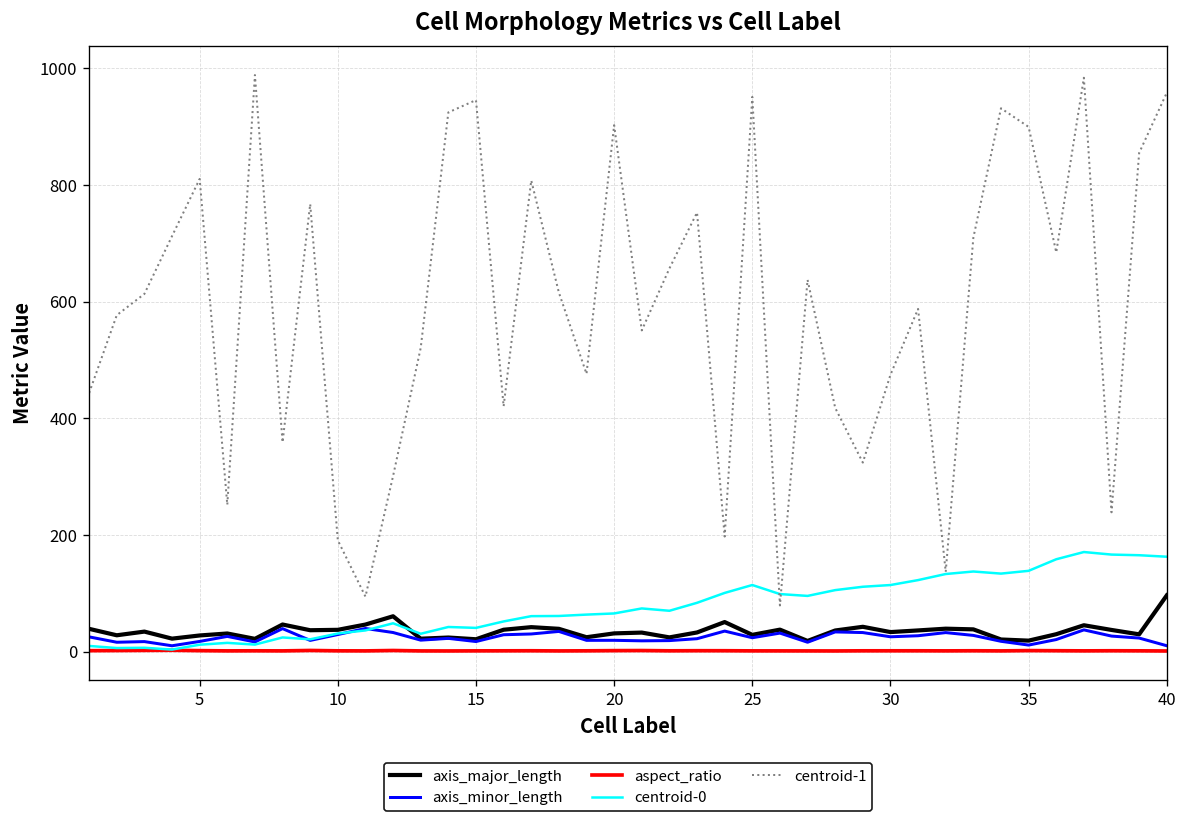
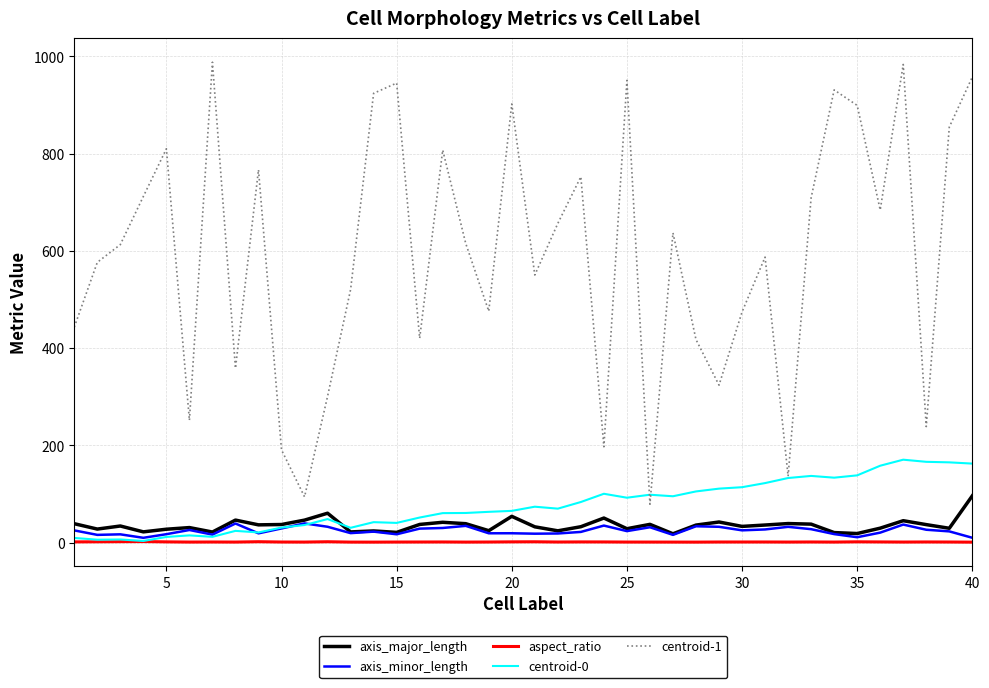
  {
    "axis_major_length": {
      "5": 30,
      "10": 40,
-     "20": 30,
+     "20": 50,
      "30": 30,
      "35": 20,
      "40": 100
    },
    "axis_minor_length": {
      "5": 20,
      "20": 20,
      "30": 30,
      "35": 10,
      "40": 10
    },
    "aspect_ratio": {
      "5": 0,
      "10": 0,
      "15": 0,
      "20": 0,
      "25": 0,
      "30": 0,
      "35": 0,
      "40": 0
    },
    "centroid-0": {
      "5": 10,
      "15": 40,
      "20": 70,
-     "25": 110,
+     "25": 90,
      "30": 110,
      "35": 140,
      "40": 160
    },
    "centroid-1": {
      "5": 810,
      "10": 190,
      "15": 950,
      "20": 900,
      "25": 950,
      "30": 470,
      "35": 900,
      "40": 960
    }
  }
